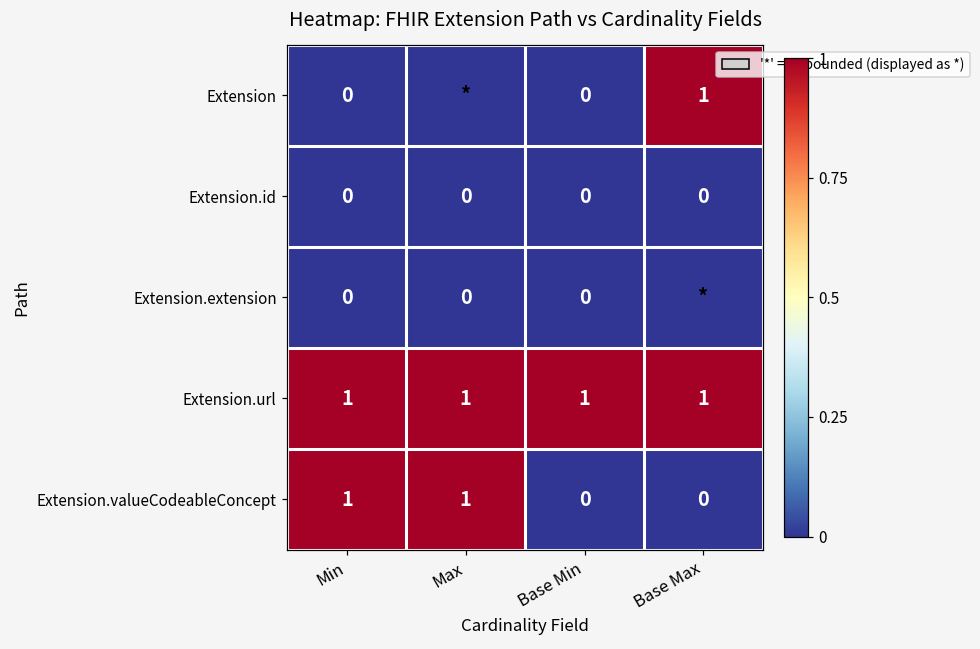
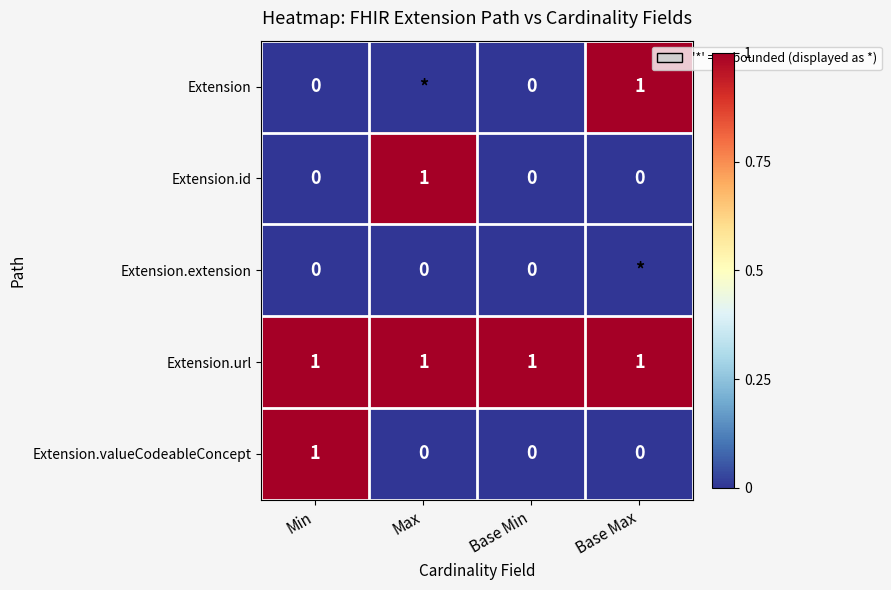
  {
    "Extension": {
      "Min": 0,
      "Base Min": 0,
      "Base Max": 1
    },
    "Extension.id": {
      "Min": 0,
-     "Max": 0,
+     "Max": 1,
      "Base Min": 0,
      "Base Max": 0
    },
    "Extension.extension": {
      "Min": 0,
      "Max": 0,
      "Base Min": 0
    },
    "Extension.url": {
      "Min": 1,
      "Max": 1,
      "Base Min": 1,
      "Base Max": 1
    },
    "Extension.valueCodeableConcept": {
      "Min": 1,
-     "Max": 1,
+     "Max": 0,
      "Base Min": 0,
      "Base Max": 0
    }
  }
